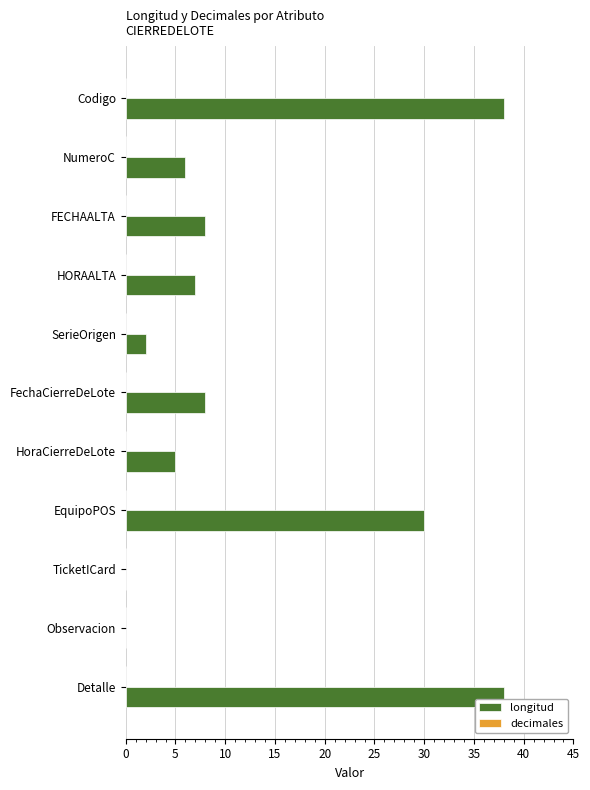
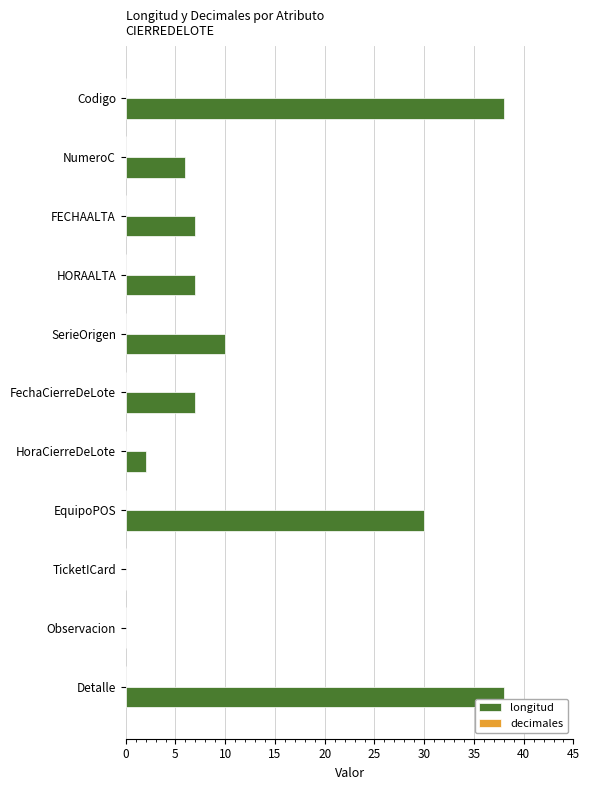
  {
    "longitud": {
      "Codigo": 38,
      "NumeroC": 6,
-     "FECHAALTA": 8,
+     "FECHAALTA": 7,
      "HORAALTA": 7,
-     "SerieOrigen": 2,
-     "FechaCierreDeLote": 8,
-     "HoraCierreDeLote": 5,
+     "SerieOrigen": 10,
+     "FechaCierreDeLote": 7,
+     "HoraCierreDeLote": 2,
      "EquipoPOS": 30,
      "TicketICard": 0,
      "Observacion": 0,
      "Detalle": 38
    },
    "decimales": {
      "Codigo": 0,
      "NumeroC": 0,
      "FECHAALTA": 0,
      "HORAALTA": 0,
      "SerieOrigen": 0,
      "FechaCierreDeLote": 0,
      "HoraCierreDeLote": 0,
      "EquipoPOS": 0,
      "TicketICard": 0,
      "Observacion": 0,
      "Detalle": 0
    }
  }
